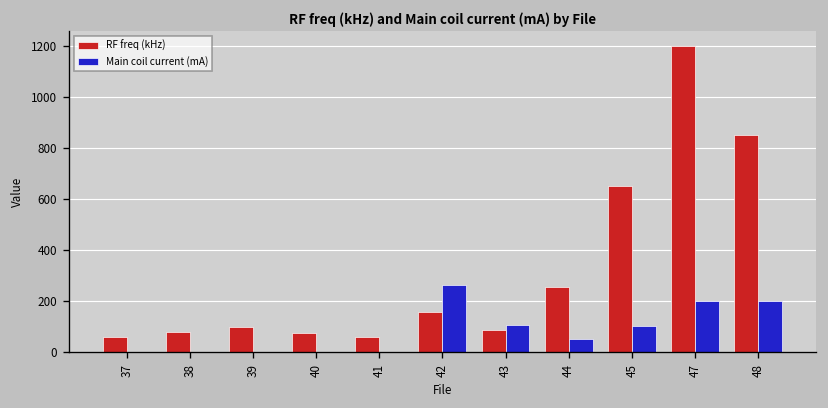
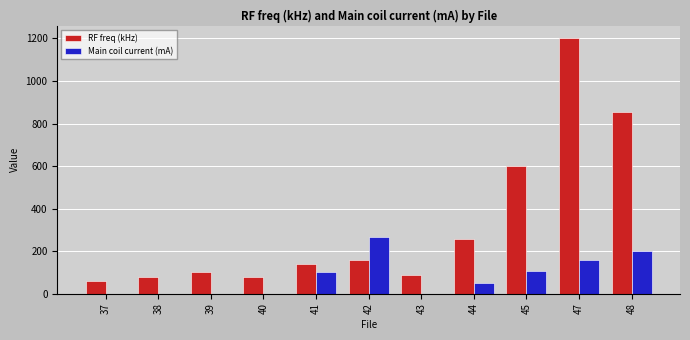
  {
    "RF freq (kHz)": {
      "37": 60,
      "38": 80,
      "39": 100,
      "40": 80,
-     "41": 60,
+     "41": 140,
      "42": 160,
      "43": 90,
      "44": 260,
-     "45": 650,
+     "45": 600,
      "47": 1200,
      "48": 850
    },
    "Main coil current (mA)": {
      "37": 0,
      "38": 0,
      "39": 0,
      "40": 0,
-     "41": 0,
+     "41": 100,
      "42": 270,
-     "43": 110,
+     "43": 0,
      "44": 50,
      "45": 110,
-     "47": 200,
+     "47": 160,
      "48": 200
    }
  }
